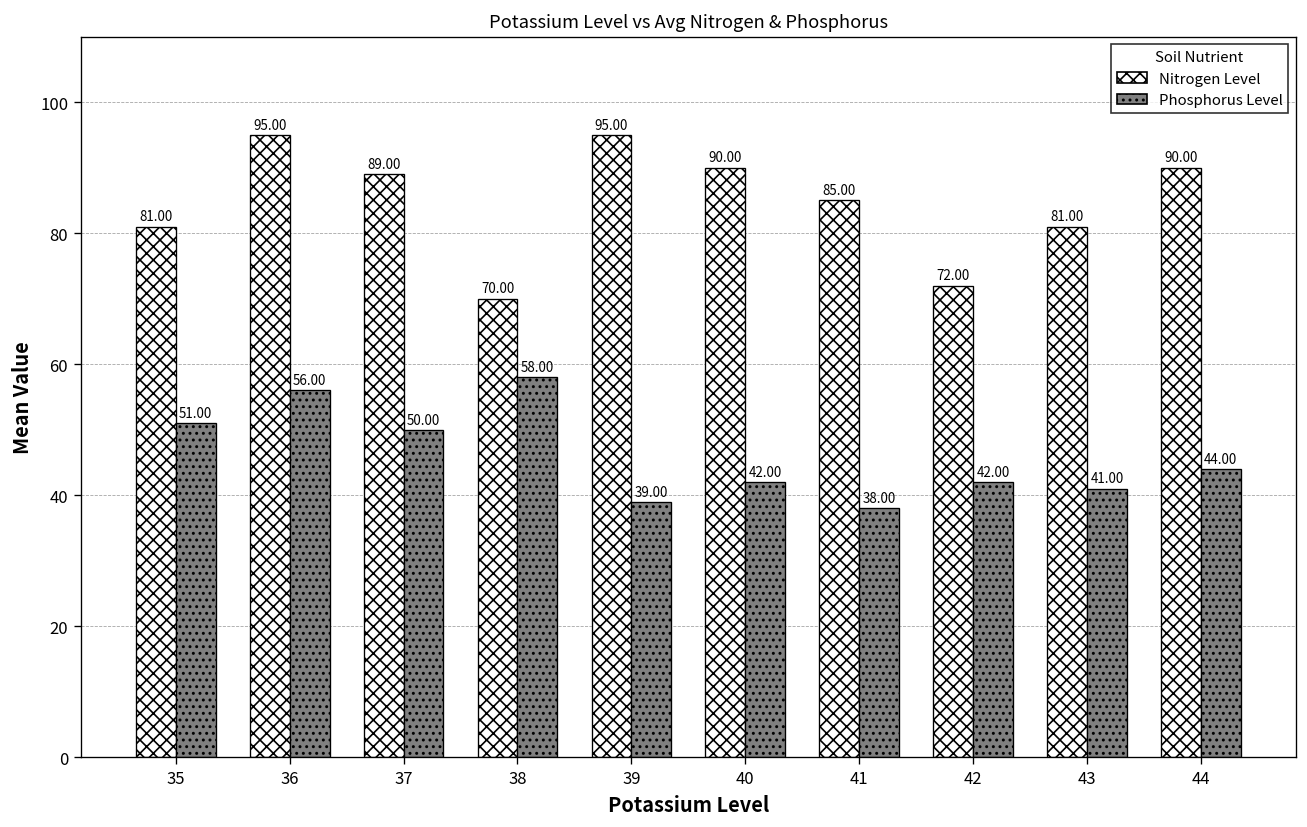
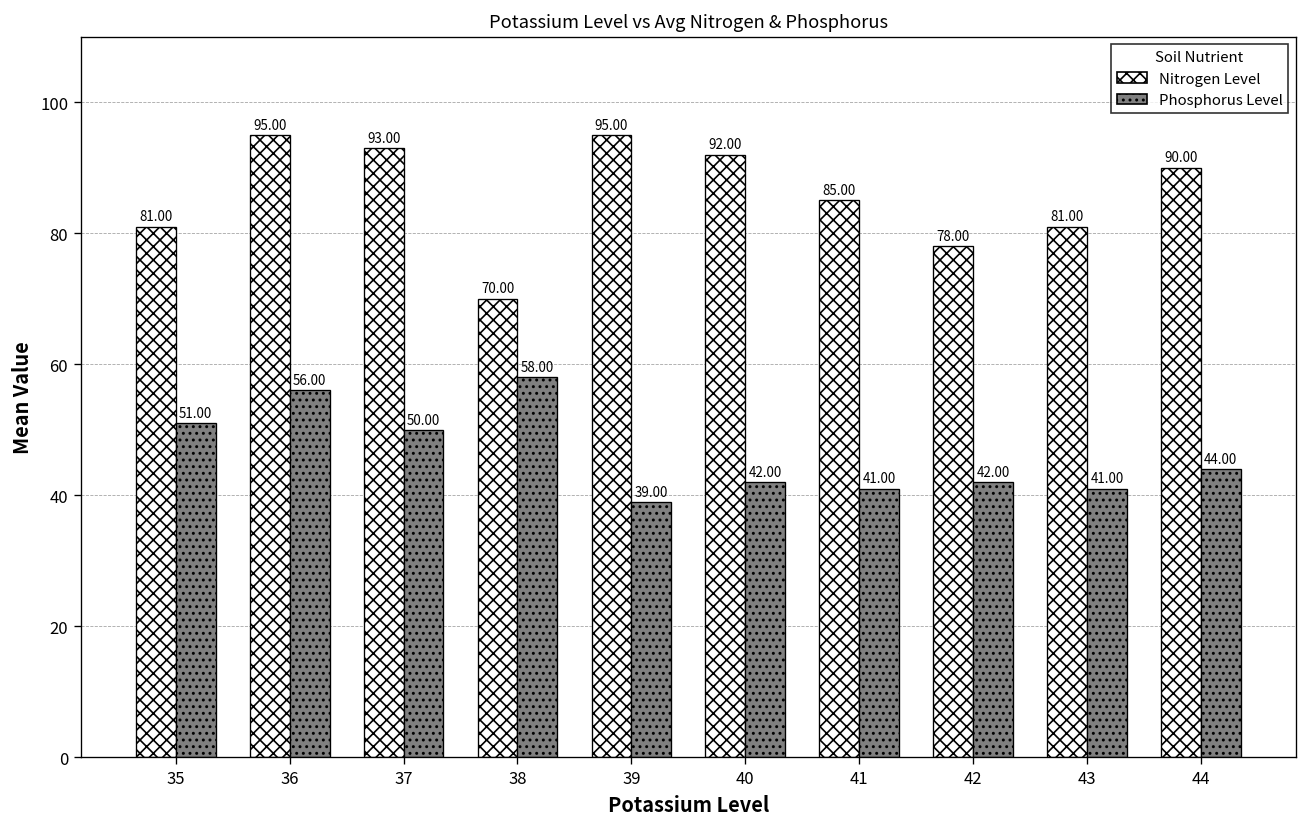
  {
    "Nitrogen Level": {
      "35": 81.00,
      "36": 95.00,
-     "37": 89.00,
+     "37": 93.00,
      "38": 70.00,
      "39": 95.00,
-     "40": 90.00,
+     "40": 92.00,
      "41": 85.00,
-     "42": 72.00,
+     "42": 78.00,
      "43": 81.00,
      "44": 90.00
    },
    "Phosphorus Level": {
      "35": 51.00,
      "36": 56.00,
      "37": 50.00,
      "38": 58.00,
      "39": 39.00,
      "40": 42.00,
-     "41": 38.00,
+     "41": 41.00,
      "42": 42.00,
      "43": 41.00,
      "44": 44.00
    }
  }
